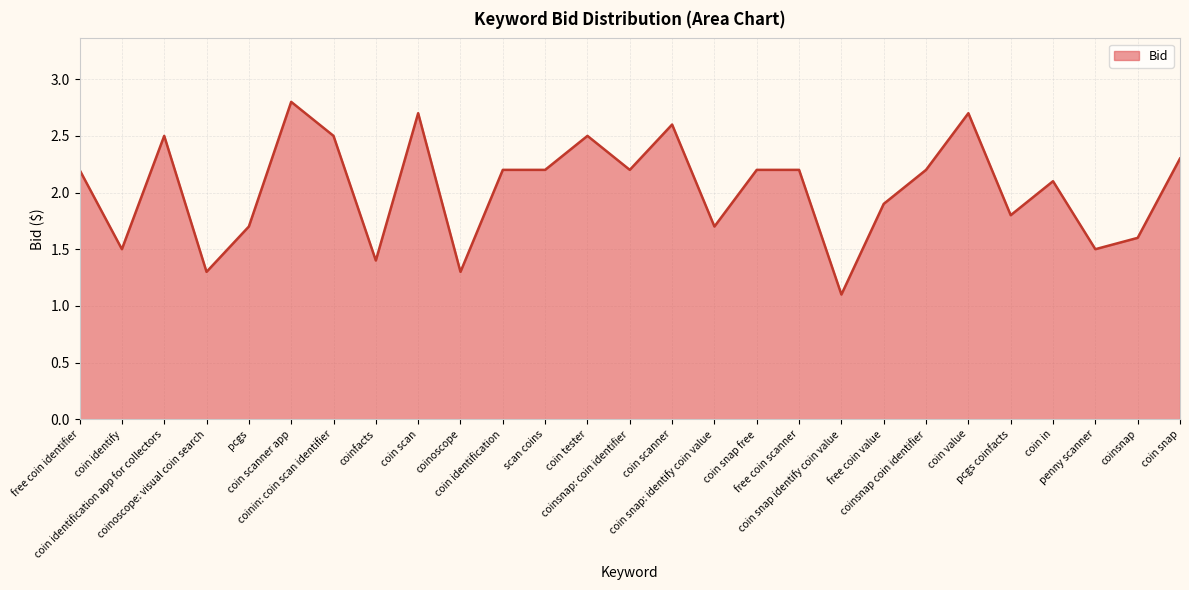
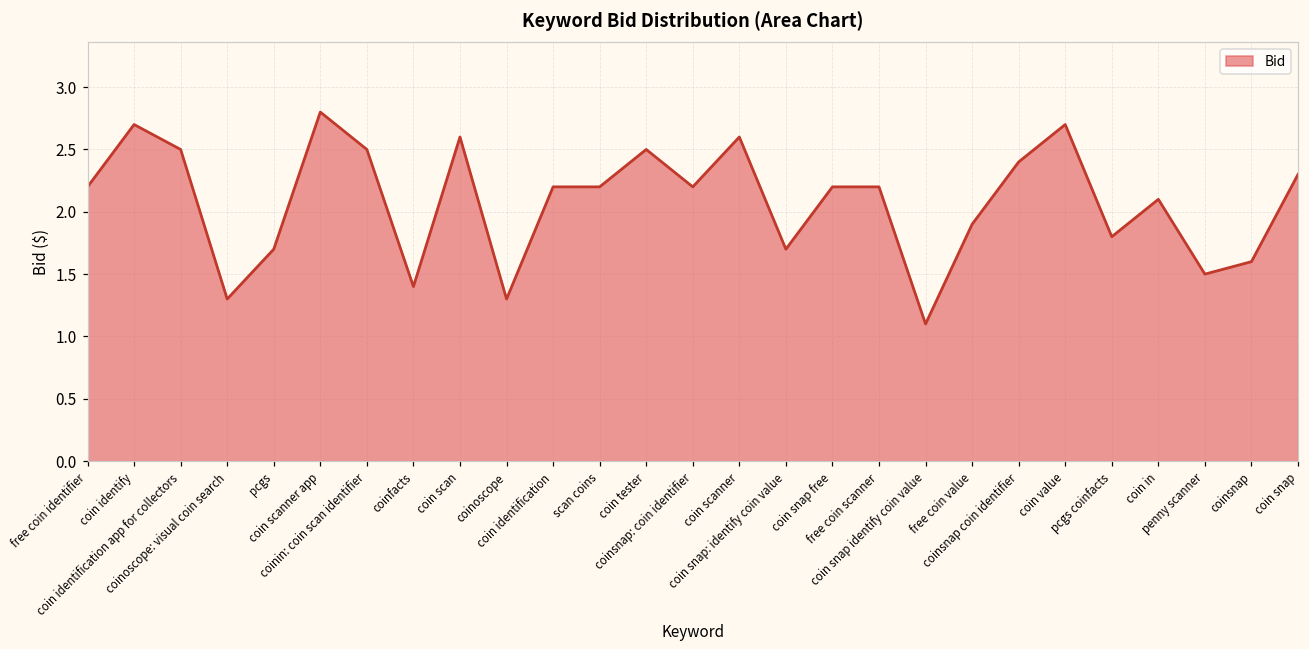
  {
    "free coin identifier": 2.2,
-   "coin identify": 1.5,
+   "coin identify": 2.7,
    "coin identification app for collectors": 2.5,
    "coinoscope: visual coin search": 1.3,
    "pcgs": 1.7,
    "coin scanner app": 2.8,
    "coinin: coin scan identifier": 2.5,
    "coinfacts": 1.4,
-   "coin scan": 2.7,
+   "coin scan": 2.6,
    "coinoscope": 1.3,
    "coin identification": 2.2,
    "scan coins": 2.2,
    "coin tester": 2.5,
    "coinsnap: coin identifier": 2.2,
    "coin scanner": 2.6,
    "coin snap: identify coin value": 1.7,
    "coin snap free": 2.2,
    "free coin scanner": 2.2,
    "coin snap identify coin value": 1.1,
    "free coin value": 1.9,
-   "coinsnap coin identifier": 2.2,
+   "coinsnap coin identifier": 2.4,
    "coin value": 2.7,
    "pcgs coinfacts": 1.8,
    "coin in": 2.1,
    "penny scanner": 1.5,
    "coinsnap": 1.6,
    "coin snap": 2.3
  }
